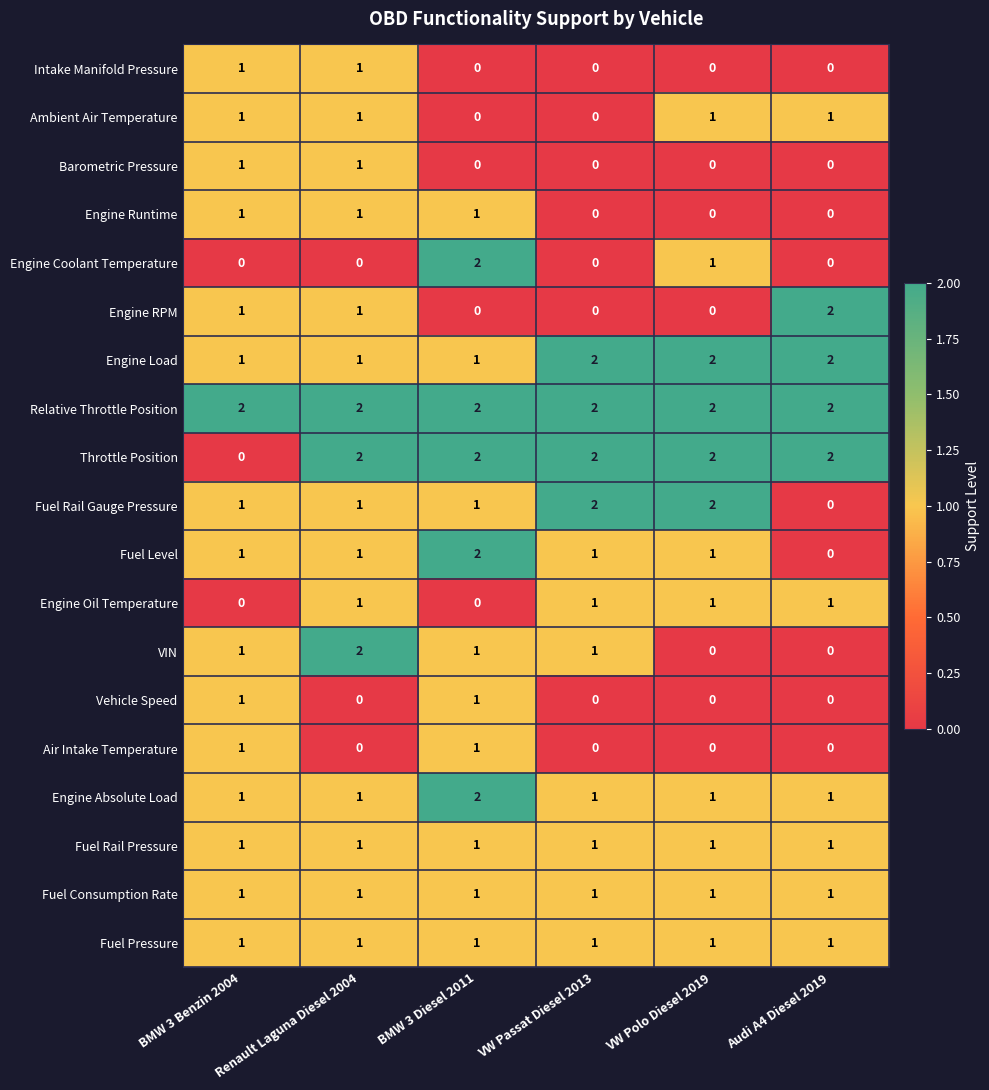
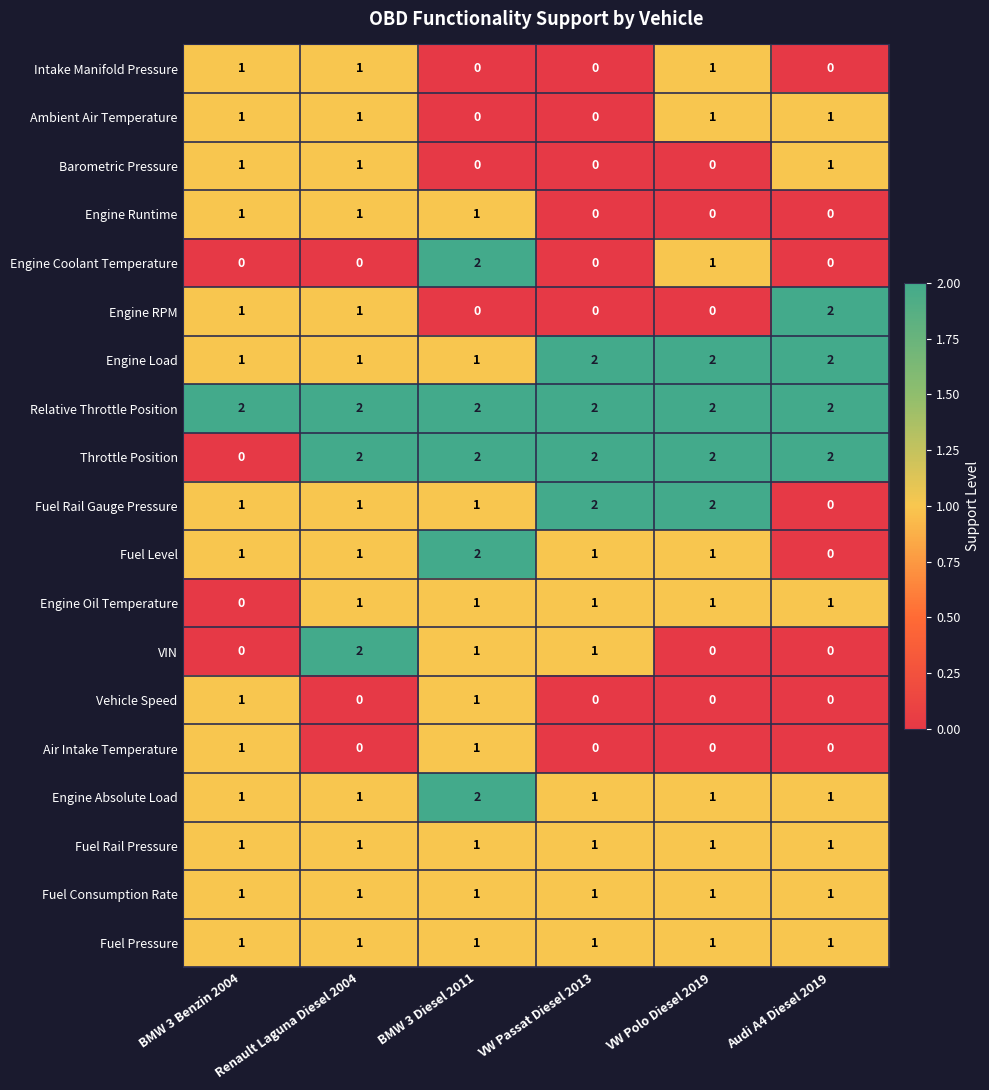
  {
    "Intake Manifold Pressure": {
      "BMW 3 Benzin 2004": 1,
      "Renault Laguna Diesel 2004": 1,
      "BMW 3 Diesel 2011": 0,
      "VW Passat Diesel 2013": 0,
-     "VW Polo Diesel 2019": 0,
+     "VW Polo Diesel 2019": 1,
      "Audi A4 Diesel 2019": 0
    },
    "Ambient Air Temperature": {
      "BMW 3 Benzin 2004": 1,
      "Renault Laguna Diesel 2004": 1,
      "BMW 3 Diesel 2011": 0,
      "VW Passat Diesel 2013": 0,
      "VW Polo Diesel 2019": 1,
      "Audi A4 Diesel 2019": 1
    },
    "Barometric Pressure": {
      "BMW 3 Benzin 2004": 1,
      "Renault Laguna Diesel 2004": 1,
      "BMW 3 Diesel 2011": 0,
      "VW Passat Diesel 2013": 0,
      "VW Polo Diesel 2019": 0,
-     "Audi A4 Diesel 2019": 0
+     "Audi A4 Diesel 2019": 1
    },
    "Engine Runtime": {
      "BMW 3 Benzin 2004": 1,
      "Renault Laguna Diesel 2004": 1,
      "BMW 3 Diesel 2011": 1,
      "VW Passat Diesel 2013": 0,
      "VW Polo Diesel 2019": 0,
      "Audi A4 Diesel 2019": 0
    },
    "Engine Coolant Temperature": {
      "BMW 3 Benzin 2004": 0,
      "Renault Laguna Diesel 2004": 0,
      "BMW 3 Diesel 2011": 2,
      "VW Passat Diesel 2013": 0,
      "VW Polo Diesel 2019": 1,
      "Audi A4 Diesel 2019": 0
    },
    "Engine RPM": {
      "BMW 3 Benzin 2004": 1,
      "Renault Laguna Diesel 2004": 1,
      "BMW 3 Diesel 2011": 0,
      "VW Passat Diesel 2013": 0,
      "VW Polo Diesel 2019": 0,
      "Audi A4 Diesel 2019": 2
    },
    "Engine Load": {
      "BMW 3 Benzin 2004": 1,
      "Renault Laguna Diesel 2004": 1,
      "BMW 3 Diesel 2011": 1,
      "VW Passat Diesel 2013": 2,
      "VW Polo Diesel 2019": 2,
      "Audi A4 Diesel 2019": 2
    },
    "Relative Throttle Position": {
      "BMW 3 Benzin 2004": 2,
      "Renault Laguna Diesel 2004": 2,
      "BMW 3 Diesel 2011": 2,
      "VW Passat Diesel 2013": 2,
      "VW Polo Diesel 2019": 2,
      "Audi A4 Diesel 2019": 2
    },
    "Throttle Position": {
      "BMW 3 Benzin 2004": 0,
      "Renault Laguna Diesel 2004": 2,
      "BMW 3 Diesel 2011": 2,
      "VW Passat Diesel 2013": 2,
      "VW Polo Diesel 2019": 2,
      "Audi A4 Diesel 2019": 2
    },
    "Fuel Rail Gauge Pressure": {
      "BMW 3 Benzin 2004": 1,
      "Renault Laguna Diesel 2004": 1,
      "BMW 3 Diesel 2011": 1,
      "VW Passat Diesel 2013": 2,
      "VW Polo Diesel 2019": 2,
      "Audi A4 Diesel 2019": 0
    },
    "Fuel Level": {
      "BMW 3 Benzin 2004": 1,
      "Renault Laguna Diesel 2004": 1,
      "BMW 3 Diesel 2011": 2,
      "VW Passat Diesel 2013": 1,
      "VW Polo Diesel 2019": 1,
      "Audi A4 Diesel 2019": 0
    },
    "Engine Oil Temperature": {
      "BMW 3 Benzin 2004": 0,
      "Renault Laguna Diesel 2004": 1,
-     "BMW 3 Diesel 2011": 0,
+     "BMW 3 Diesel 2011": 1,
      "VW Passat Diesel 2013": 1,
      "VW Polo Diesel 2019": 1,
      "Audi A4 Diesel 2019": 1
    },
    "VIN": {
-     "BMW 3 Benzin 2004": 1,
+     "BMW 3 Benzin 2004": 0,
      "Renault Laguna Diesel 2004": 2,
      "BMW 3 Diesel 2011": 1,
      "VW Passat Diesel 2013": 1,
      "VW Polo Diesel 2019": 0,
      "Audi A4 Diesel 2019": 0
    },
    "Vehicle Speed": {
      "BMW 3 Benzin 2004": 1,
      "Renault Laguna Diesel 2004": 0,
      "BMW 3 Diesel 2011": 1,
      "VW Passat Diesel 2013": 0,
      "VW Polo Diesel 2019": 0,
      "Audi A4 Diesel 2019": 0
    },
    "Air Intake Temperature": {
      "BMW 3 Benzin 2004": 1,
      "Renault Laguna Diesel 2004": 0,
      "BMW 3 Diesel 2011": 1,
      "VW Passat Diesel 2013": 0,
      "VW Polo Diesel 2019": 0,
      "Audi A4 Diesel 2019": 0
    },
    "Engine Absolute Load": {
      "BMW 3 Benzin 2004": 1,
      "Renault Laguna Diesel 2004": 1,
      "BMW 3 Diesel 2011": 2,
      "VW Passat Diesel 2013": 1,
      "VW Polo Diesel 2019": 1,
      "Audi A4 Diesel 2019": 1
    },
    "Fuel Rail Pressure": {
      "BMW 3 Benzin 2004": 1,
      "Renault Laguna Diesel 2004": 1,
      "BMW 3 Diesel 2011": 1,
      "VW Passat Diesel 2013": 1,
      "VW Polo Diesel 2019": 1,
      "Audi A4 Diesel 2019": 1
    },
    "Fuel Consumption Rate": {
      "BMW 3 Benzin 2004": 1,
      "Renault Laguna Diesel 2004": 1,
      "BMW 3 Diesel 2011": 1,
      "VW Passat Diesel 2013": 1,
      "VW Polo Diesel 2019": 1,
      "Audi A4 Diesel 2019": 1
    },
    "Fuel Pressure": {
      "BMW 3 Benzin 2004": 1,
      "Renault Laguna Diesel 2004": 1,
      "BMW 3 Diesel 2011": 1,
      "VW Passat Diesel 2013": 1,
      "VW Polo Diesel 2019": 1,
      "Audi A4 Diesel 2019": 1
    }
  }
